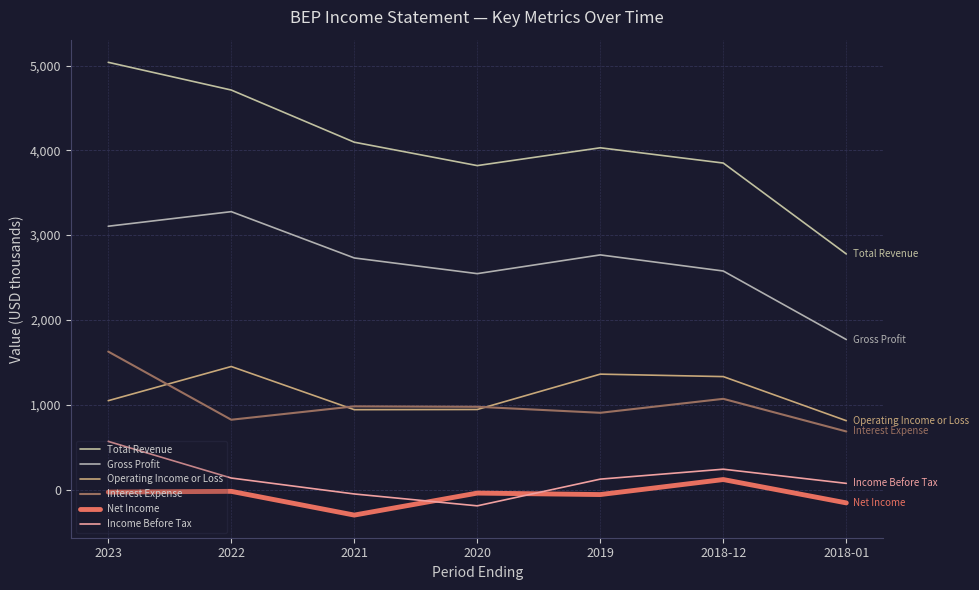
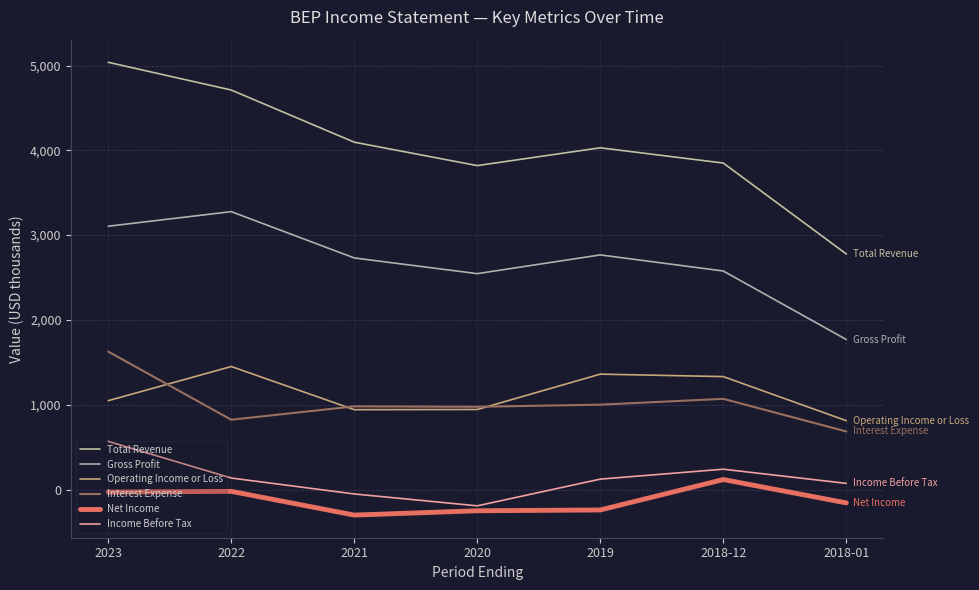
  {
    "Interest Expense": {
      "2023": "1,600",
      "2022": "800",
      "2021": "1,000",
      "2020": "1,000",
-     "2019": "900",
+     "2019": "1,000",
      "2018-12": "1,100",
      "2018-01": "700"
    },
    "Net Income": {
      "2022": "0",
      "2021": "-300",
-     "2020": "0",
-     "2019": "-100",
+     "2020": "-300",
+     "2019": "-200",
      "2018-12": "100",
      "2018-01": "-200"
    }
  }
